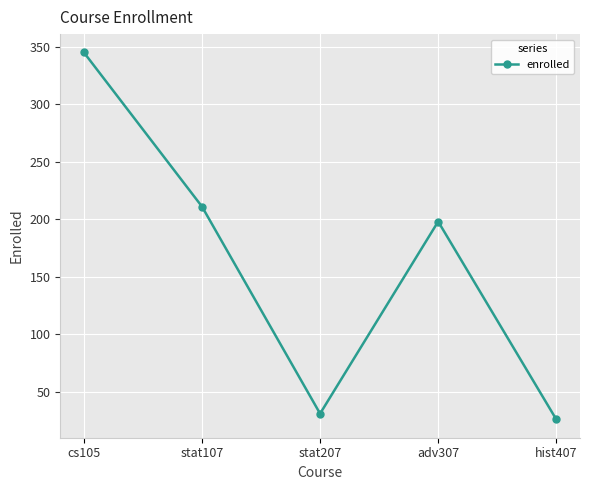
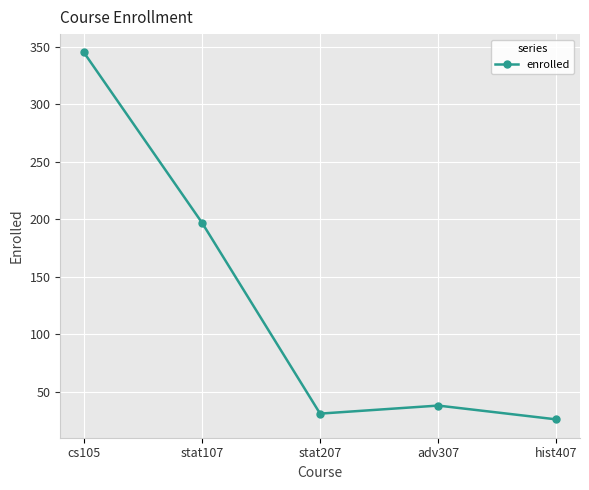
  {
    "cs105": 345,
-   "stat107": 211,
+   "stat107": 197,
    "stat207": 31,
-   "adv307": 198,
+   "adv307": 38,
    "hist407": 26
  }
